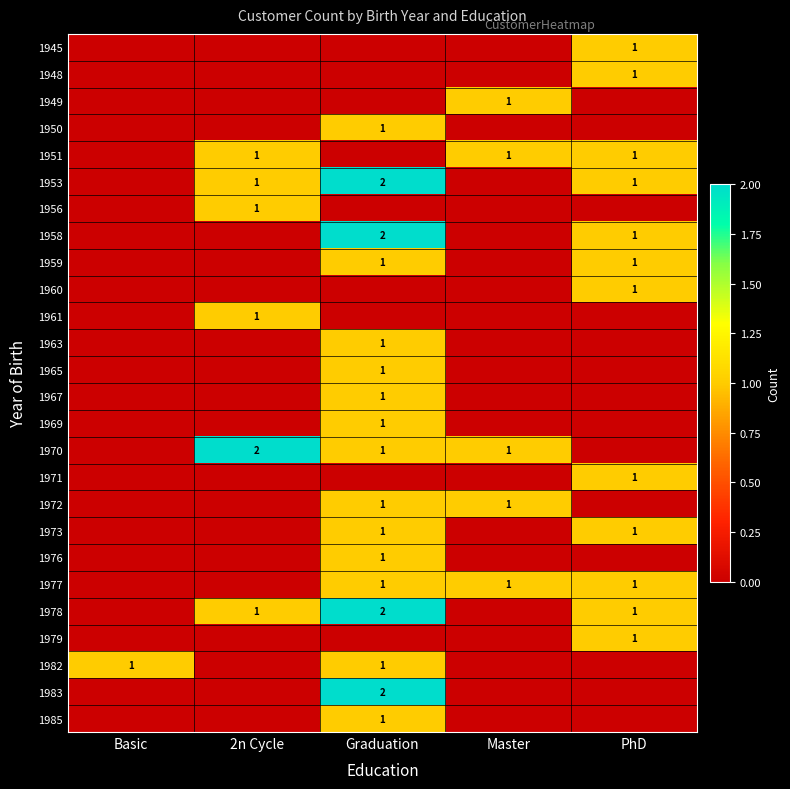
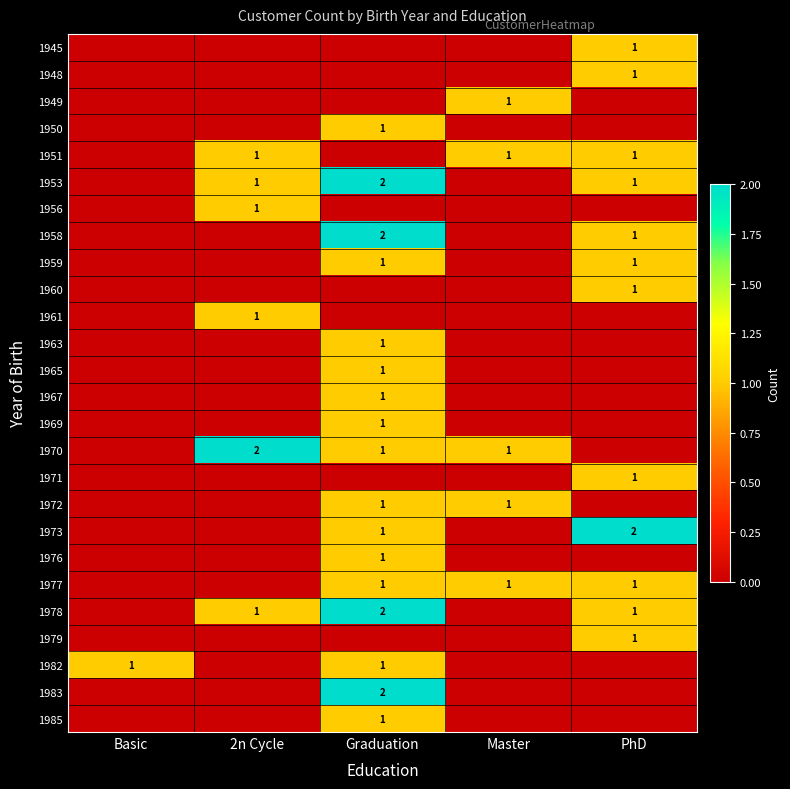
  {
    "1945": {
      "PhD": 1
    },
    "1948": {
      "PhD": 1
    },
    "1949": {
      "Master": 1
    },
    "1950": {
      "Graduation": 1
    },
    "1951": {
      "2n Cycle": 1,
      "Master": 1,
      "PhD": 1
    },
    "1953": {
      "2n Cycle": 1,
      "Graduation": 2,
      "PhD": 1
    },
    "1956": {
      "2n Cycle": 1
    },
    "1958": {
      "Graduation": 2,
      "PhD": 1
    },
    "1959": {
      "Graduation": 1,
      "PhD": 1
    },
    "1960": {
      "PhD": 1
    },
    "1961": {
      "2n Cycle": 1
    },
    "1963": {
      "Graduation": 1
    },
    "1965": {
      "Graduation": 1
    },
    "1967": {
      "Graduation": 1
    },
    "1969": {
      "Graduation": 1
    },
    "1970": {
      "2n Cycle": 2,
      "Graduation": 1,
      "Master": 1
    },
    "1971": {
      "PhD": 1
    },
    "1972": {
      "Graduation": 1,
      "Master": 1
    },
    "1973": {
      "Graduation": 1,
-     "PhD": 1
+     "PhD": 2
    },
    "1976": {
      "Graduation": 1
    },
    "1977": {
      "Graduation": 1,
      "Master": 1,
      "PhD": 1
    },
    "1978": {
      "2n Cycle": 1,
      "Graduation": 2,
      "PhD": 1
    },
    "1979": {
      "PhD": 1
    },
    "1982": {
      "Basic": 1,
      "Graduation": 1
    },
    "1983": {
      "Graduation": 2
    },
    "1985": {
      "Graduation": 1
    }
  }
